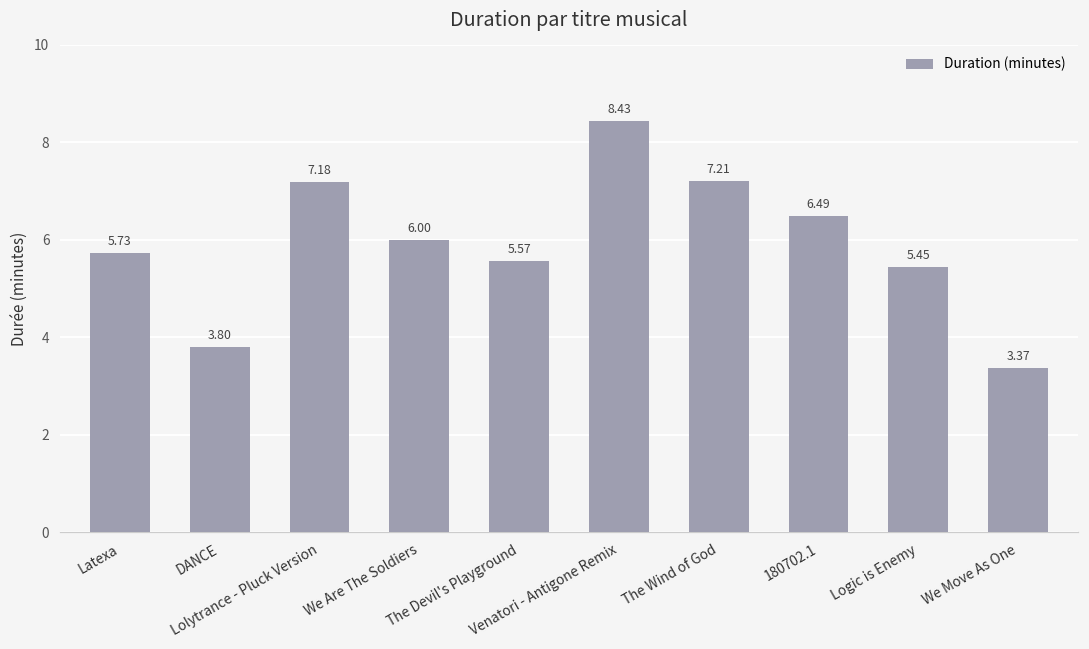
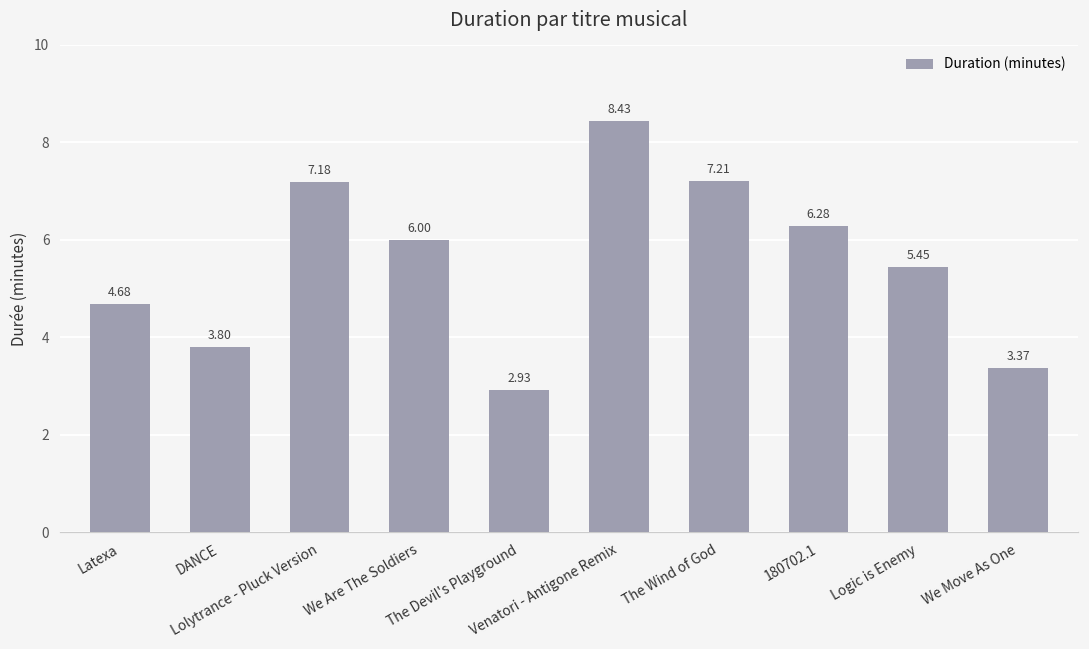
  {
-   "Latexa": 5.73,
+   "Latexa": 4.68,
    "DANCE": 3.80,
    "Lolytrance - Pluck Version": 7.18,
    "We Are The Soldiers": 6.00,
-   "The Devil's Playground": 5.57,
+   "The Devil's Playground": 2.93,
    "Venatori - Antigone Remix": 8.43,
    "The Wind of God": 7.21,
-   "180702.1": 6.49,
+   "180702.1": 6.28,
    "Logic is Enemy": 5.45,
    "We Move As One": 3.37
  }
